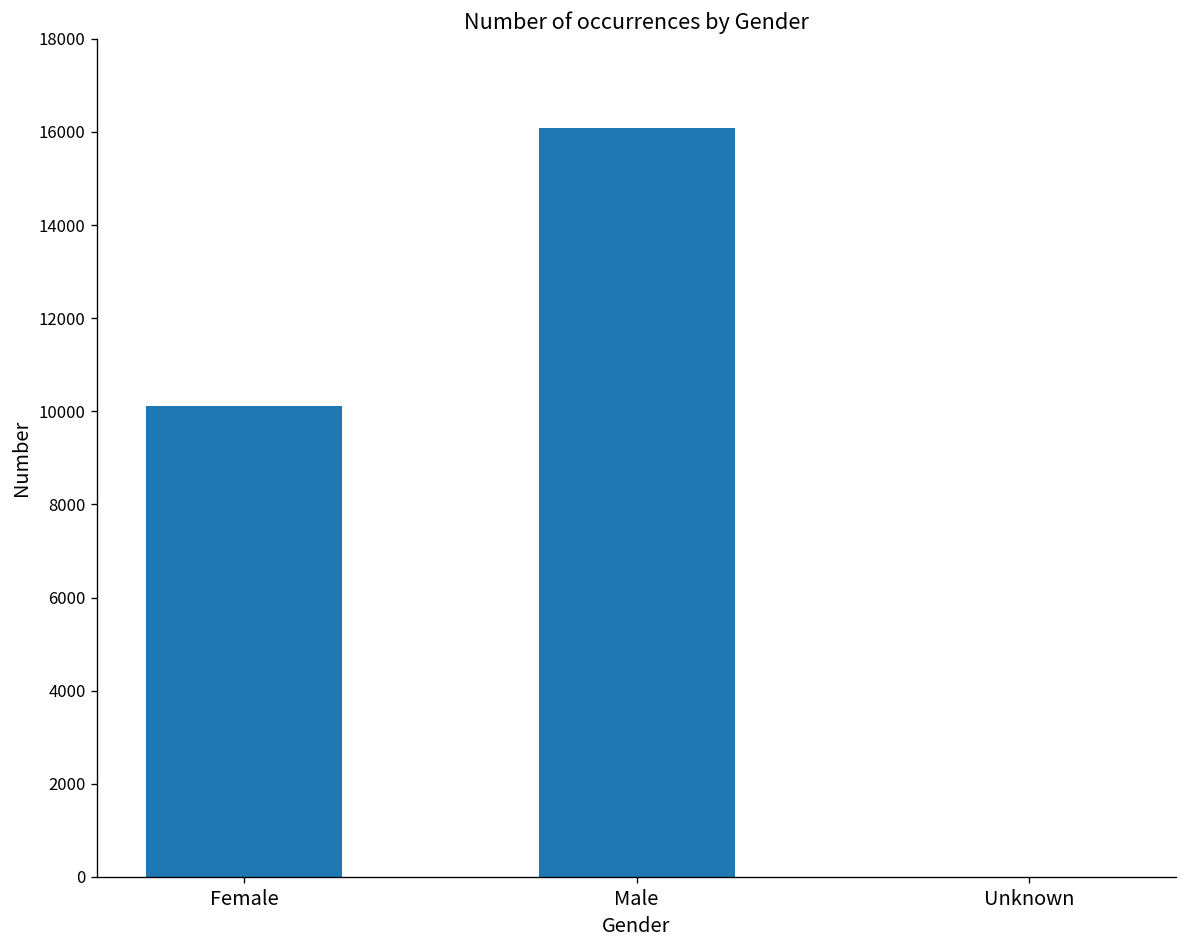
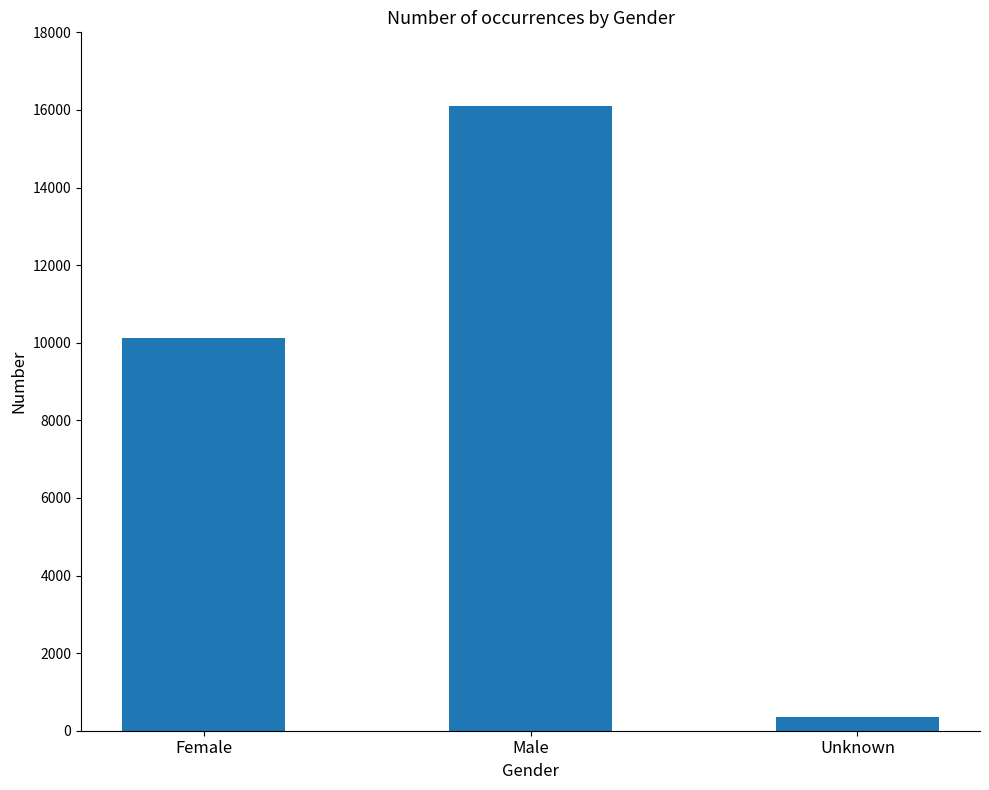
  {
    "Female": 10100,
    "Male": 16100,
-   "Unknown": 0
+   "Unknown": 300
  }
